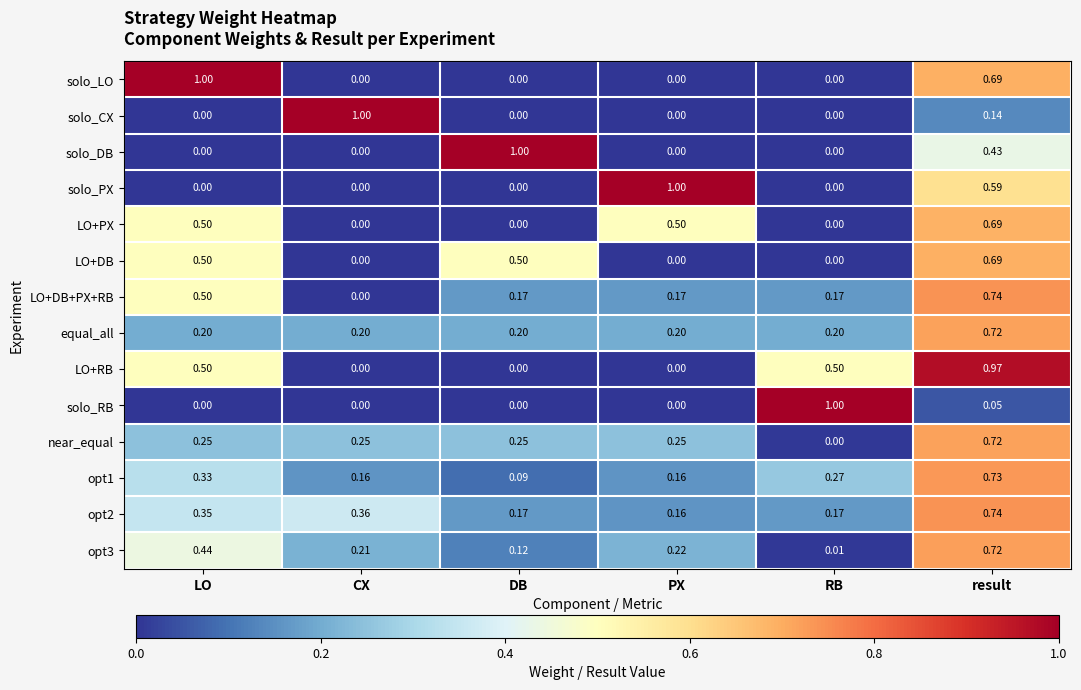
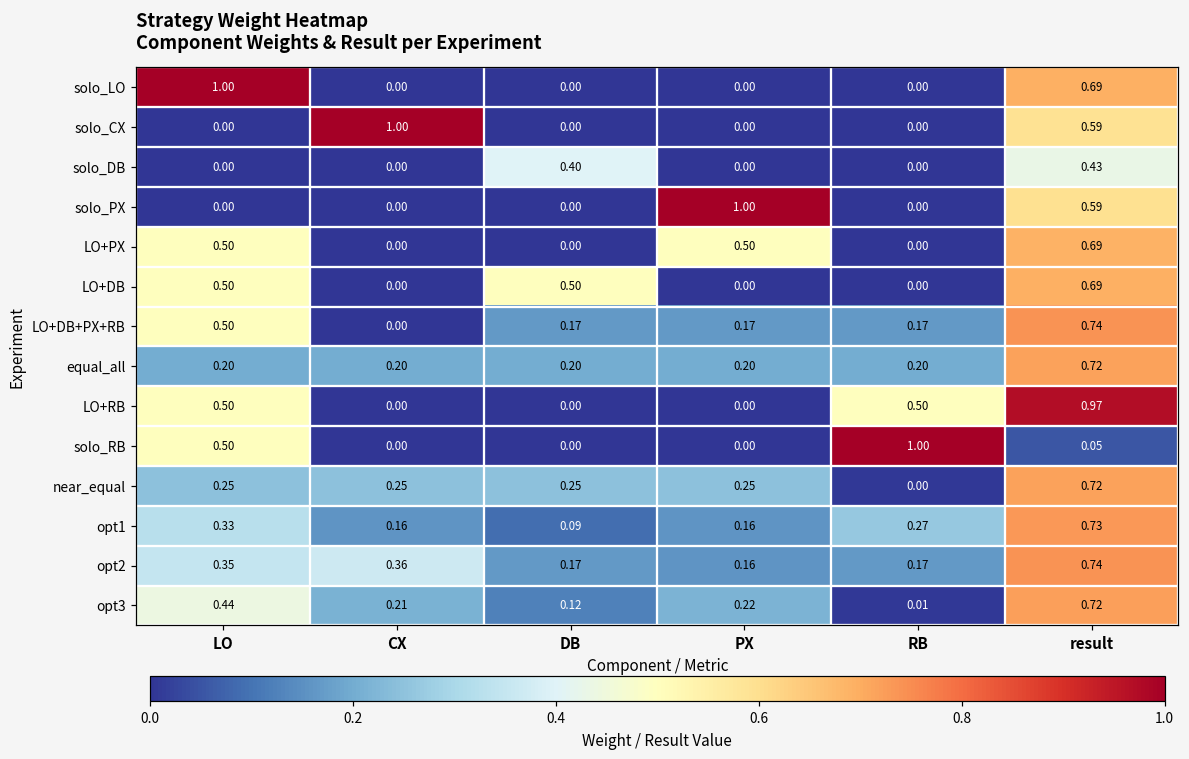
  {
    "solo_LO": {
      "LO": 1.00,
      "CX": 0.00,
      "DB": 0.00,
      "PX": 0.00,
      "RB": 0.00,
      "result": 0.69
    },
    "solo_CX": {
      "LO": 0.00,
      "CX": 1.00,
      "DB": 0.00,
      "PX": 0.00,
      "RB": 0.00,
-     "result": 0.14
+     "result": 0.59
    },
    "solo_DB": {
      "LO": 0.00,
      "CX": 0.00,
-     "DB": 1.00,
+     "DB": 0.40,
      "PX": 0.00,
      "RB": 0.00,
      "result": 0.43
    },
    "solo_PX": {
      "LO": 0.00,
      "CX": 0.00,
      "DB": 0.00,
      "PX": 1.00,
      "RB": 0.00,
      "result": 0.59
    },
    "LO+PX": {
      "LO": 0.50,
      "CX": 0.00,
      "DB": 0.00,
      "PX": 0.50,
      "RB": 0.00,
      "result": 0.69
    },
    "LO+DB": {
      "LO": 0.50,
      "CX": 0.00,
      "DB": 0.50,
      "PX": 0.00,
      "RB": 0.00,
      "result": 0.69
    },
    "LO+DB+PX+RB": {
      "LO": 0.50,
      "CX": 0.00,
      "DB": 0.17,
      "PX": 0.17,
      "RB": 0.17,
      "result": 0.74
    },
    "equal_all": {
      "LO": 0.20,
      "CX": 0.20,
      "DB": 0.20,
      "PX": 0.20,
      "RB": 0.20,
      "result": 0.72
    },
    "LO+RB": {
      "LO": 0.50,
      "CX": 0.00,
      "DB": 0.00,
      "PX": 0.00,
      "RB": 0.50,
      "result": 0.97
    },
    "solo_RB": {
-     "LO": 0.00,
+     "LO": 0.50,
      "CX": 0.00,
      "DB": 0.00,
      "PX": 0.00,
      "RB": 1.00,
      "result": 0.05
    },
    "near_equal": {
      "LO": 0.25,
      "CX": 0.25,
      "DB": 0.25,
      "PX": 0.25,
      "RB": 0.00,
      "result": 0.72
    },
    "opt1": {
      "LO": 0.33,
      "CX": 0.16,
      "DB": 0.09,
      "PX": 0.16,
      "RB": 0.27,
      "result": 0.73
    },
    "opt2": {
      "LO": 0.35,
      "CX": 0.36,
      "DB": 0.17,
      "PX": 0.16,
      "RB": 0.17,
      "result": 0.74
    },
    "opt3": {
      "LO": 0.44,
      "CX": 0.21,
      "DB": 0.12,
      "PX": 0.22,
      "RB": 0.01,
      "result": 0.72
    }
  }
